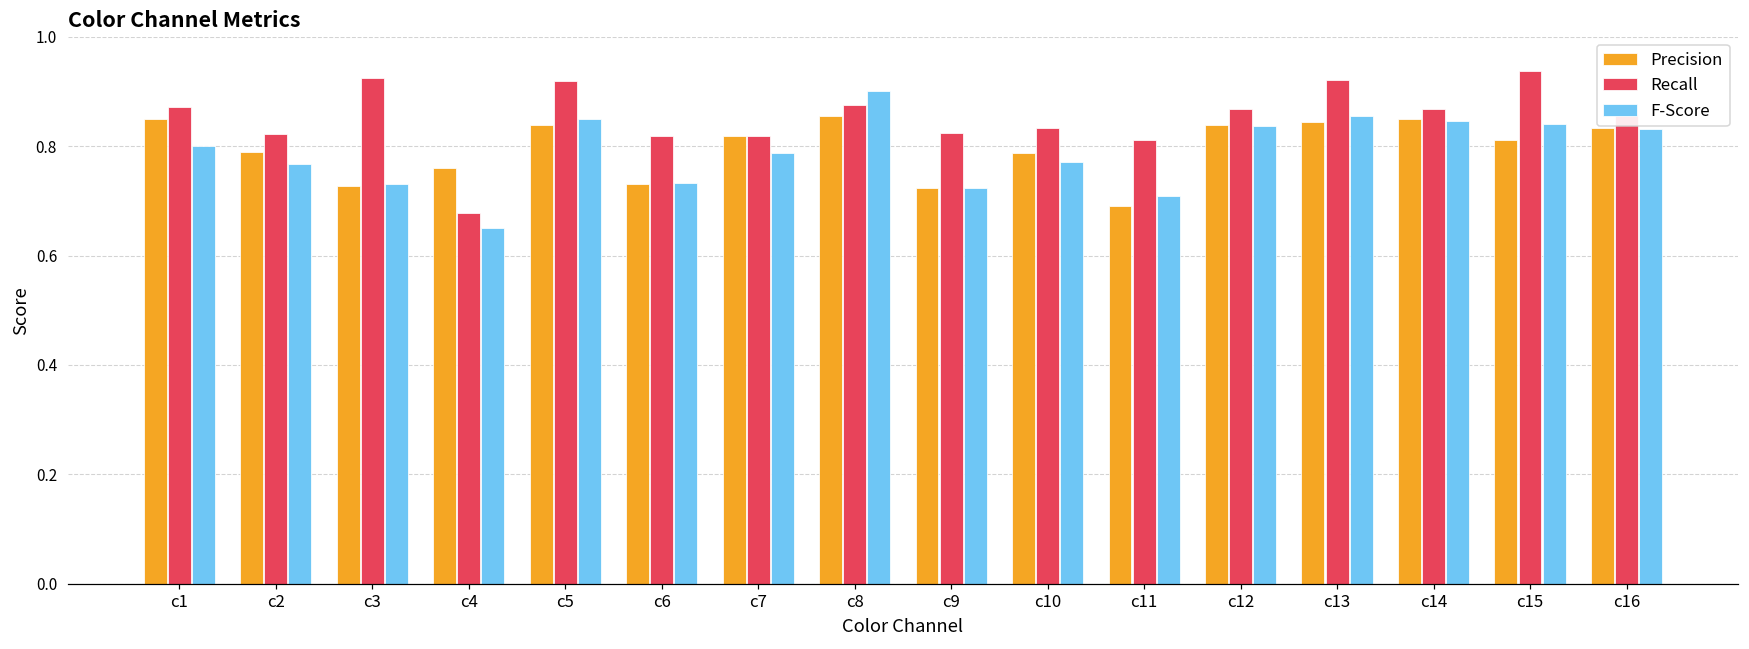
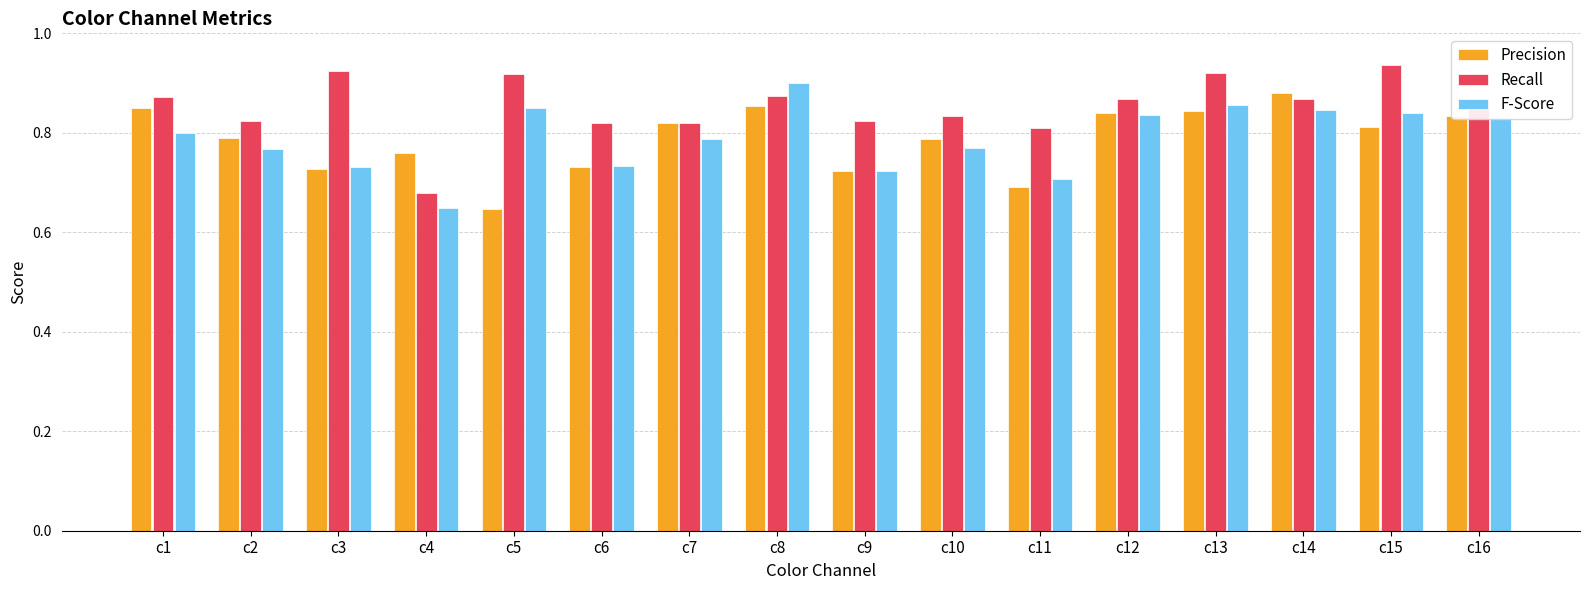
  {
    "Precision": {
      "c1": 0.85,
      "c2": 0.79,
      "c3": 0.73,
      "c4": 0.76,
-     "c5": 0.84,
+     "c5": 0.65,
      "c6": 0.73,
      "c7": 0.82,
      "c8": 0.85,
      "c9": 0.72,
      "c10": 0.79,
      "c11": 0.69,
      "c12": 0.84,
      "c13": 0.84,
-     "c14": 0.85,
+     "c14": 0.88,
      "c15": 0.81
    },
    "Recall": {
      "c1": 0.87,
      "c2": 0.82,
      "c3": 0.92,
      "c4": 0.68,
      "c5": 0.92,
      "c6": 0.82,
      "c7": 0.82,
      "c8": 0.87,
      "c9": 0.82,
      "c10": 0.83,
      "c11": 0.81,
      "c12": 0.87,
      "c13": 0.92,
      "c14": 0.87,
      "c15": 0.94
    },
    "F-Score": {
      "c1": 0.80,
      "c2": 0.77,
      "c3": 0.73,
      "c4": 0.65,
      "c5": 0.85,
      "c6": 0.73,
      "c7": 0.79,
      "c8": 0.90,
      "c9": 0.72,
      "c10": 0.77,
      "c11": 0.71,
      "c12": 0.84,
      "c13": 0.86,
      "c14": 0.85,
      "c15": 0.84
    }
  }
